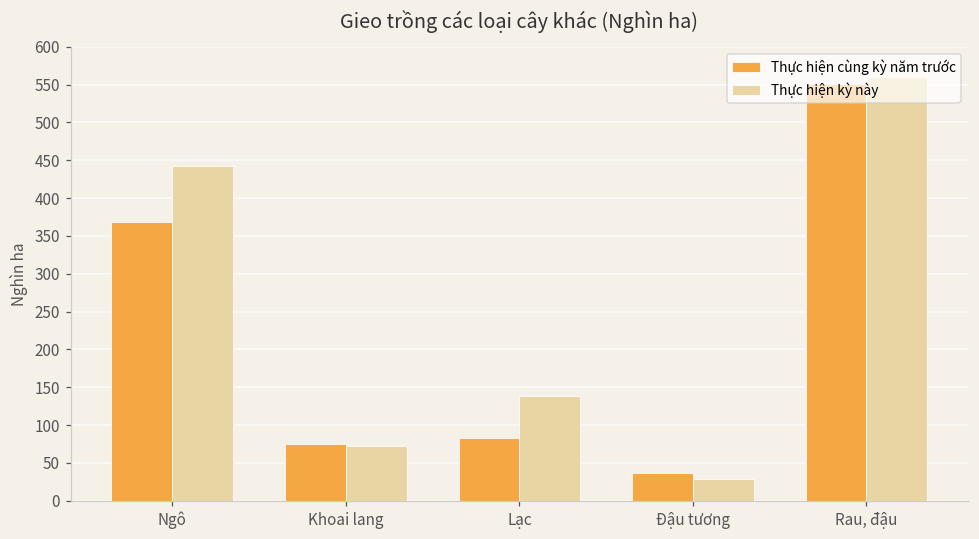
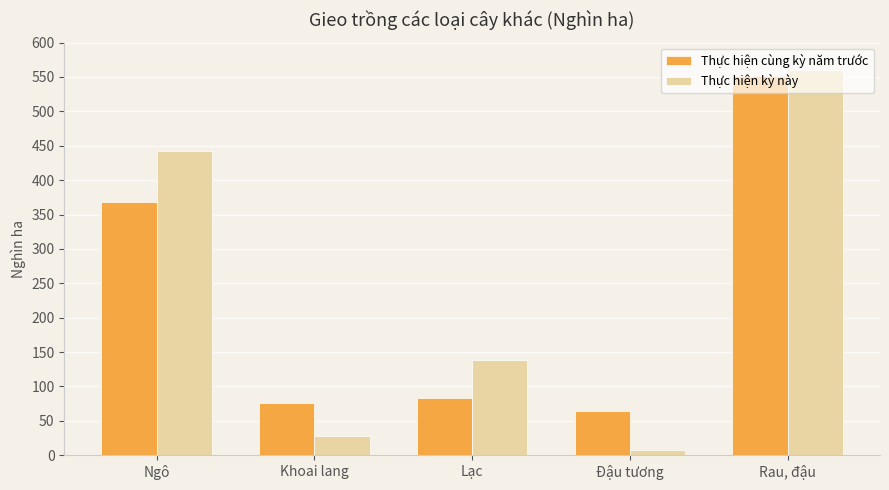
  {
    "Thực hiện cùng kỳ năm trước": {
      "Ngô": 370,
      "Khoai lang": 80,
      "Lạc": 80,
-     "Đậu tương": 40
+     "Đậu tương": 60
    },
    "Thực hiện kỳ này": {
      "Ngô": 440,
-     "Khoai lang": 70,
+     "Khoai lang": 30,
      "Lạc": 140,
-     "Đậu tương": 30
+     "Đậu tương": 10
    }
  }
